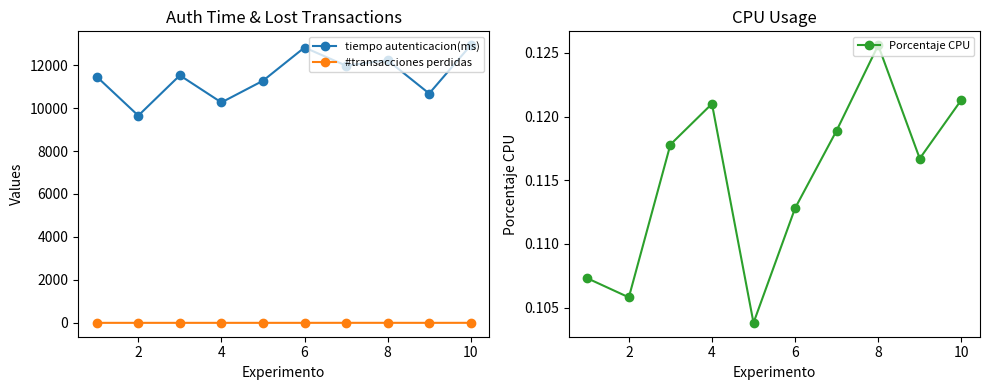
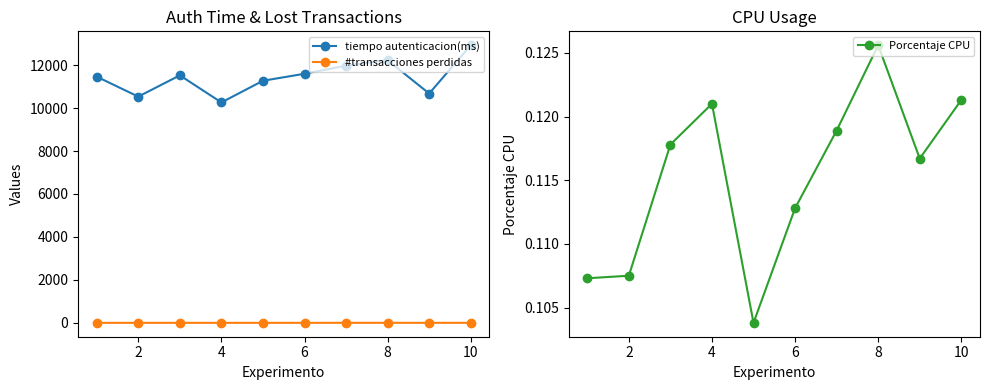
  {
    "Auth Time & Lost Transactions": {
      "tiempo autenticacion(ms)": {
-       "2": 9600,
+       "2": 10500,
        "4": 10300,
-       "6": 12800
+       "6": 11600
      },
      "#transacciones perdidas": {
        "2": 0,
        "4": 0,
        "6": 0,
        "8": 0,
        "10": 0
      }
    },
    "CPU Usage": {
-     "2": 0.1058,
+     "2": 0.1075,
      "4": 0.1210,
      "6": 0.1128,
      "10": 0.1213
    }
  }
